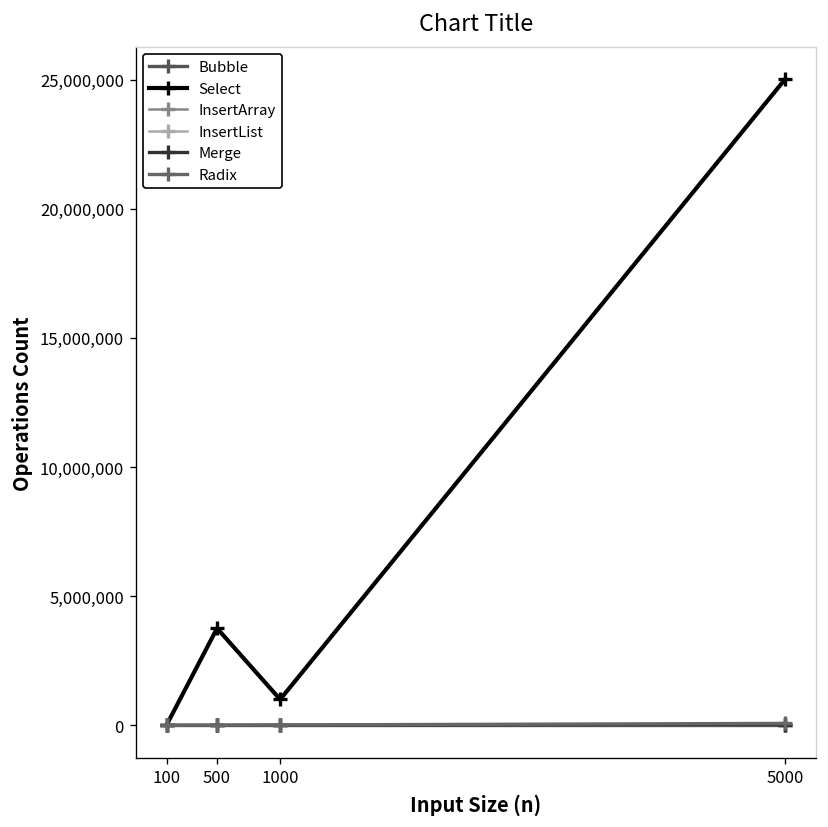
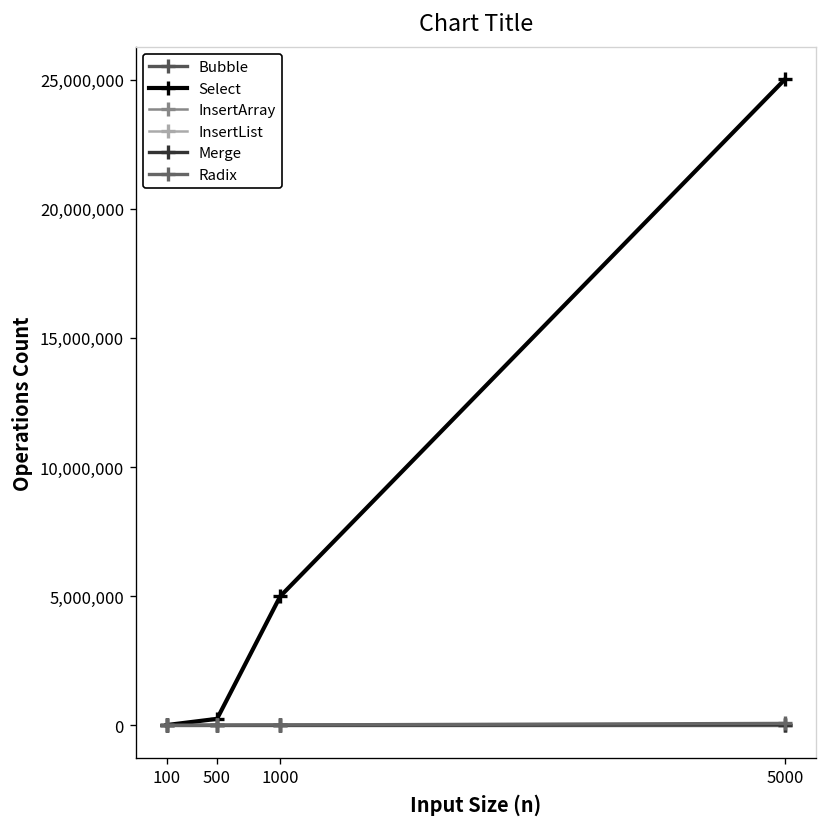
  {
    "Select": {
-     "500": "3,800,000",
-     "1000": "1,000,000",
+     "500": "300,000",
+     "1000": "5,000,000",
      "5000": "25,000,000"
    }
  }
